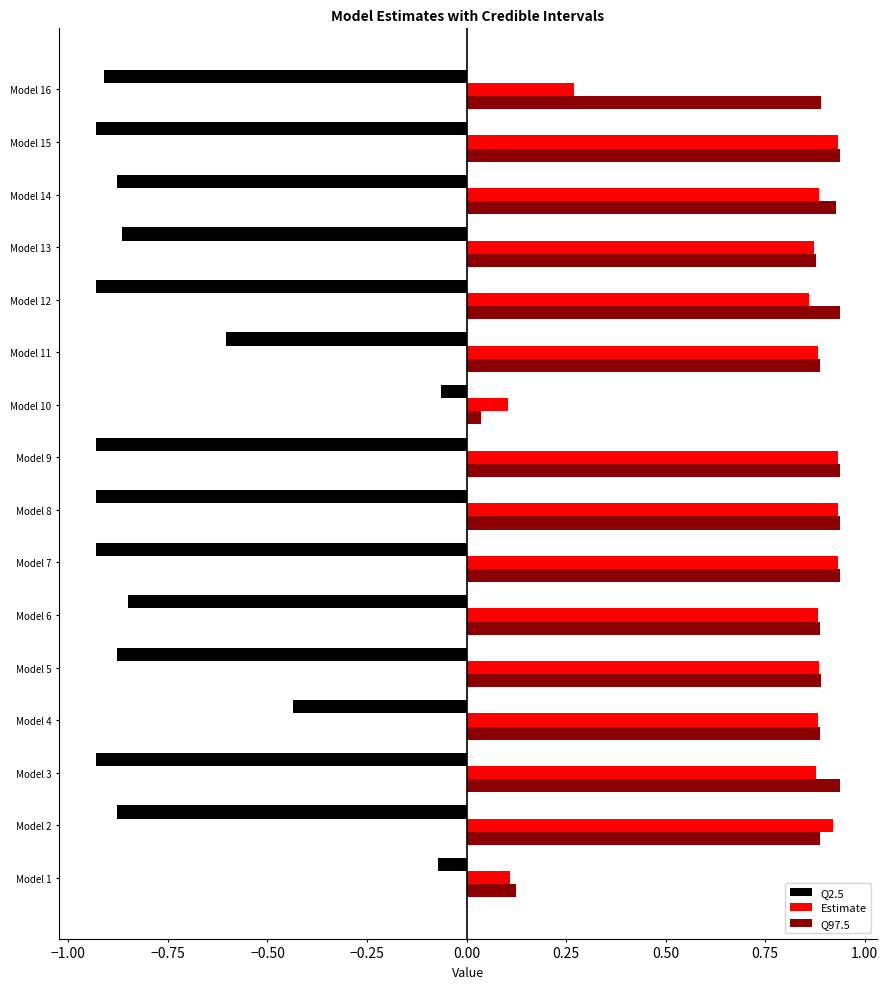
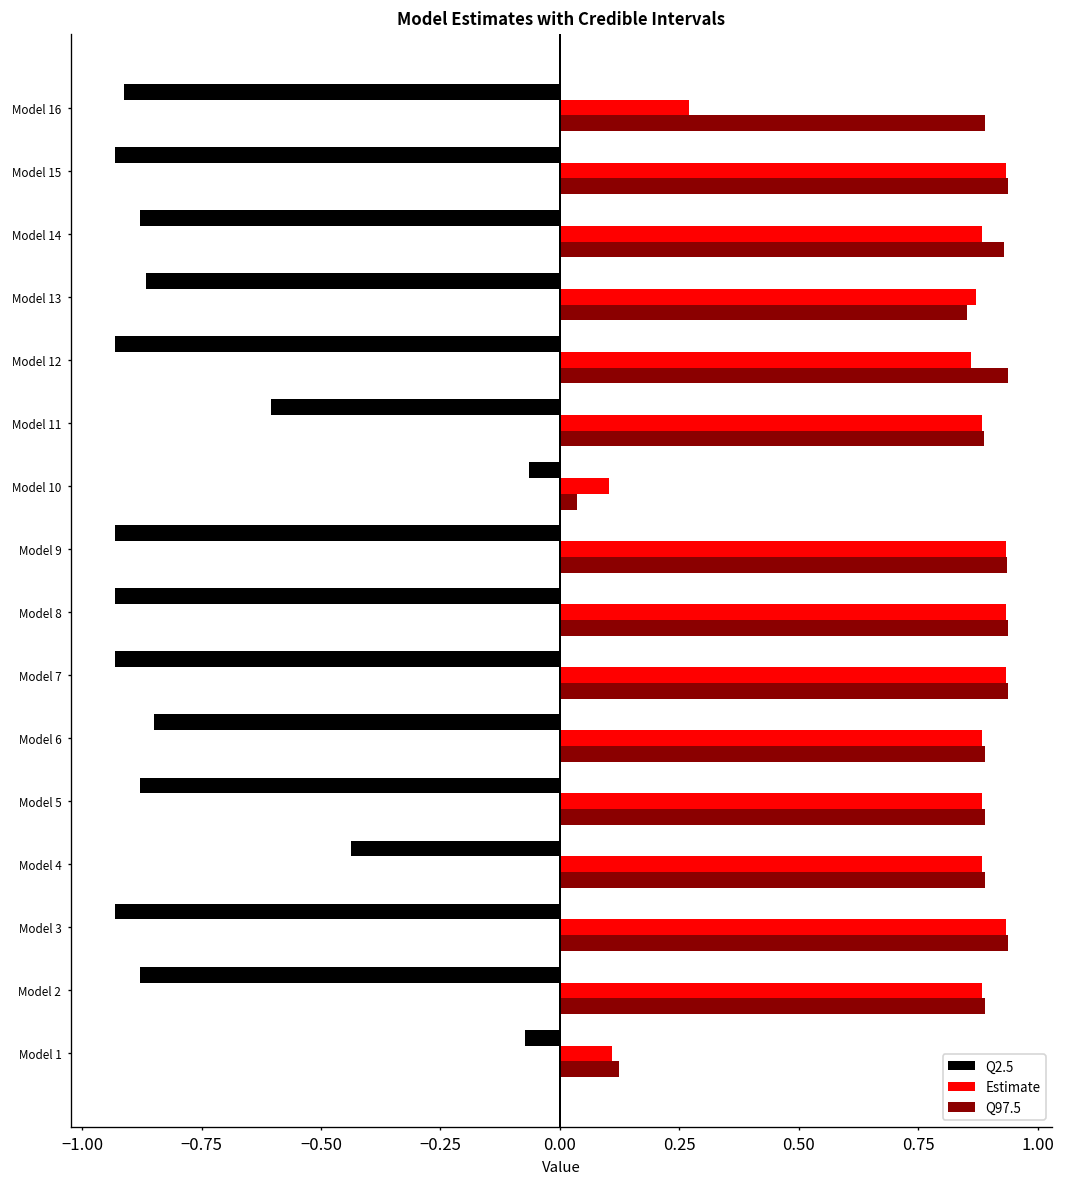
  {
    "Q2.5": {
      "Model 16": -0.91,
      "Model 15": -0.93,
      "Model 14": -0.88,
      "Model 13": -0.87,
      "Model 12": -0.93,
      "Model 11": -0.60,
      "Model 10": -0.06,
      "Model 9": -0.93,
      "Model 8": -0.93,
      "Model 7": -0.93,
      "Model 6": -0.85,
      "Model 5": -0.88,
      "Model 4": -0.44,
      "Model 3": -0.93,
      "Model 2": -0.88,
      "Model 1": -0.07
    },
    "Estimate": {
      "Model 16": 0.27,
      "Model 15": 0.93,
      "Model 14": 0.88,
      "Model 13": 0.87,
      "Model 12": 0.86,
      "Model 11": 0.88,
      "Model 10": 0.10,
      "Model 9": 0.93,
      "Model 8": 0.93,
      "Model 7": 0.93,
      "Model 6": 0.88,
      "Model 5": 0.88,
      "Model 4": 0.88,
-     "Model 3": 0.88,
-     "Model 2": 0.92,
+     "Model 3": 0.93,
+     "Model 2": 0.88,
      "Model 1": 0.11
    },
    "Q97.5": {
      "Model 16": 0.89,
      "Model 15": 0.94,
      "Model 14": 0.93,
-     "Model 13": 0.88,
+     "Model 13": 0.85,
      "Model 12": 0.94,
      "Model 11": 0.89,
      "Model 10": 0.04,
      "Model 9": 0.94,
      "Model 8": 0.94,
      "Model 7": 0.94,
      "Model 6": 0.89,
      "Model 5": 0.89,
      "Model 4": 0.89,
      "Model 3": 0.94,
      "Model 2": 0.89,
      "Model 1": 0.12
    }
  }
